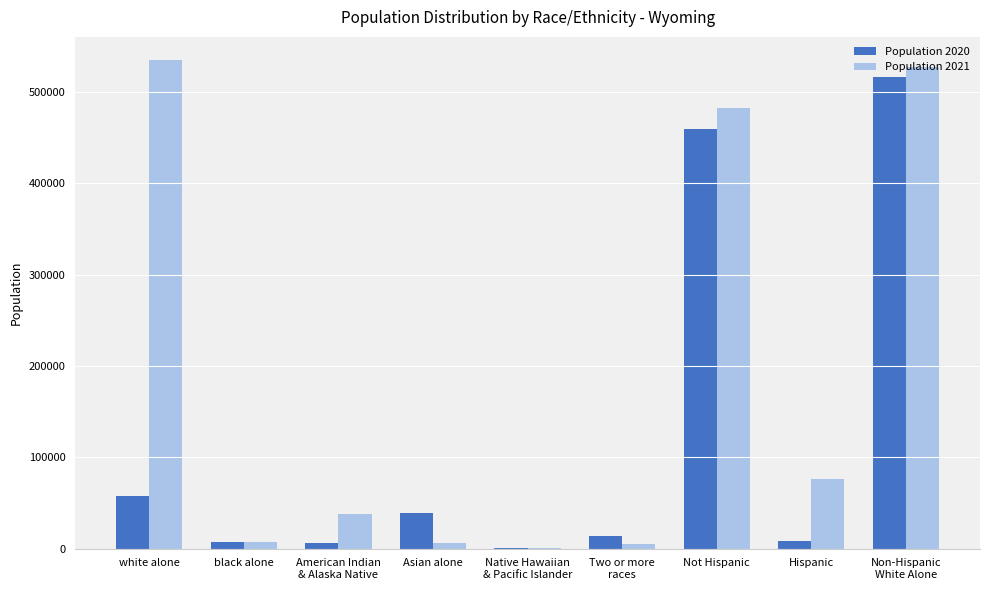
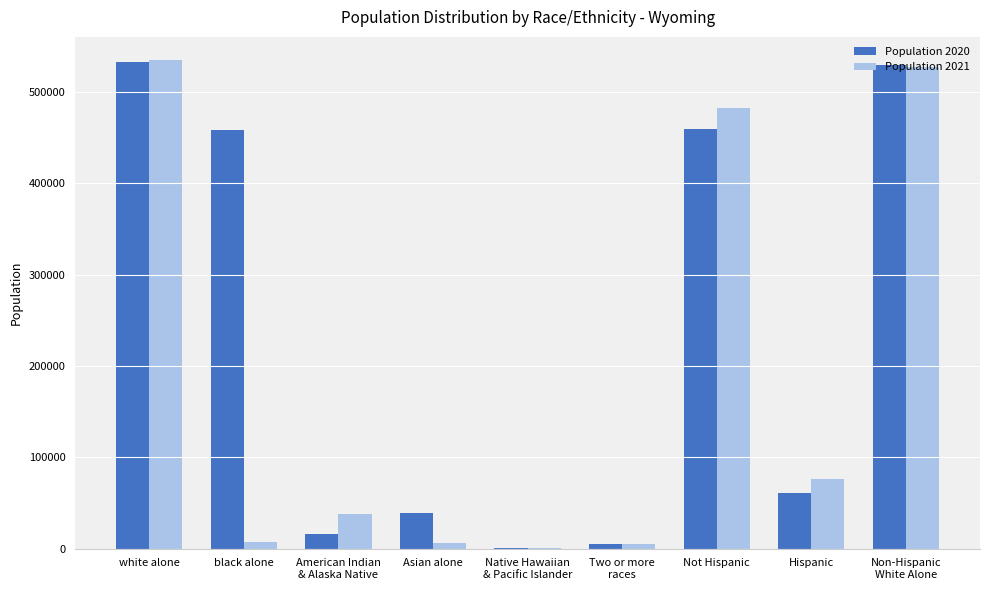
  {
    "Population 2020": {
-     "white alone": 60000,
-     "black alone": 10000,
-     "American Indian & Alaska Native": 10000,
+     "white alone": 530000,
+     "black alone": 460000,
+     "American Indian & Alaska Native": 20000,
      "Asian alone": 40000,
-     "Two or more races": 10000,
+     "Two or more races": 0,
      "Not Hispanic": 460000,
-     "Hispanic": 10000,
-     "Non-Hispanic White Alone": 520000
+     "Hispanic": 60000,
+     "Non-Hispanic White Alone": 530000
    },
    "Population 2021": {
      "white alone": 530000,
      "black alone": 10000,
      "American Indian & Alaska Native": 40000,
      "Asian alone": 10000,
      "Two or more races": 10000,
      "Not Hispanic": 480000,
      "Hispanic": 80000,
      "Non-Hispanic White Alone": 530000
    }
  }
